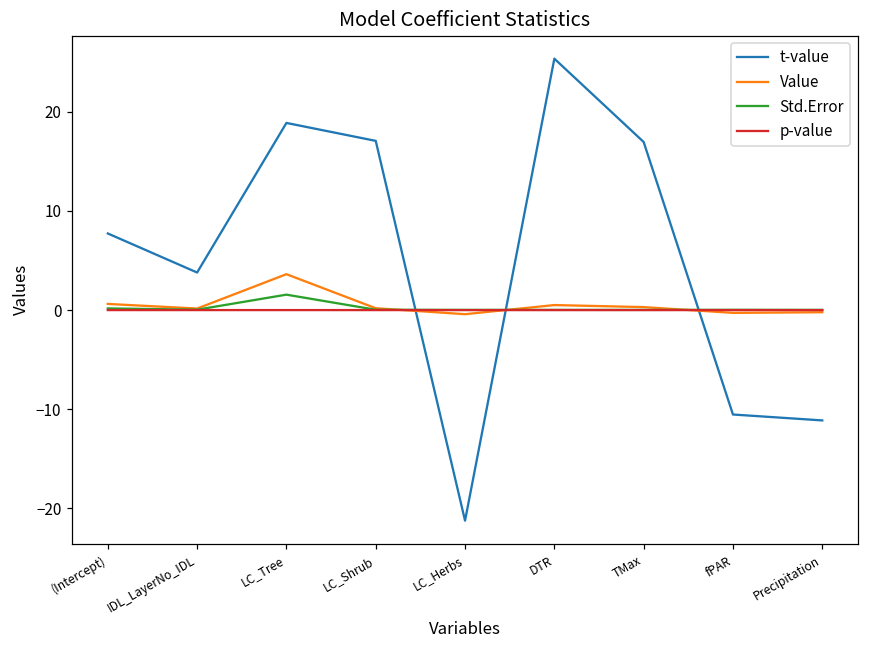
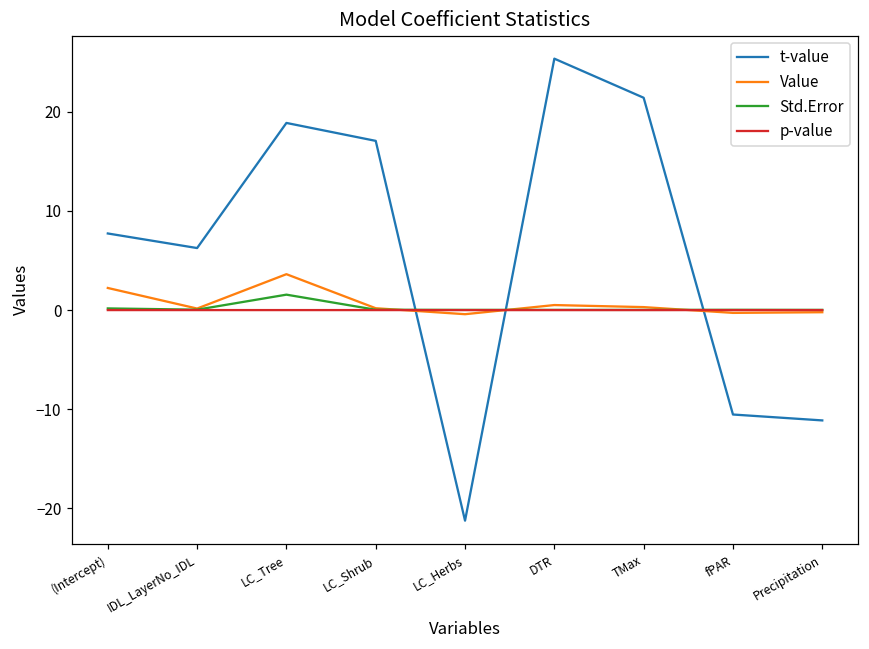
  {
    "t-value": {
      "(Intercept)": 8,
-     "IDL_LayerNo_IDL": 4,
+     "IDL_LayerNo_IDL": 6,
      "LC_Tree": 19,
      "LC_Shrub": 17,
      "LC_Herbs": -21,
      "DTR": 25,
-     "TMax": 17,
+     "TMax": 21,
      "fPAR": -11,
      "Precipitation": -11
    },
    "Value": {
-     "(Intercept)": 1,
+     "(Intercept)": 2,
      "LC_Tree": 4,
      "LC_Herbs": 0,
      "DTR": 1
    },
    "Std.Error": {
      "LC_Tree": 2
    },
    "p-value": {
      "LC_Tree": 0
    }
  }
